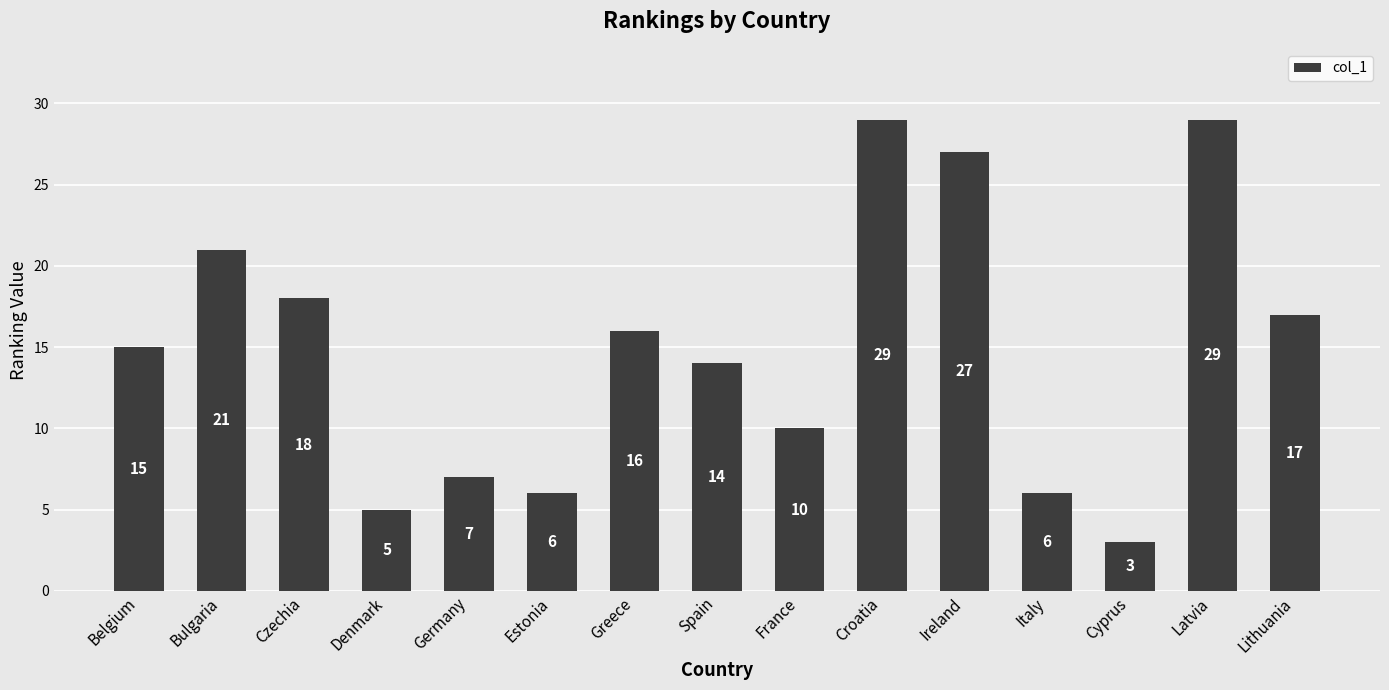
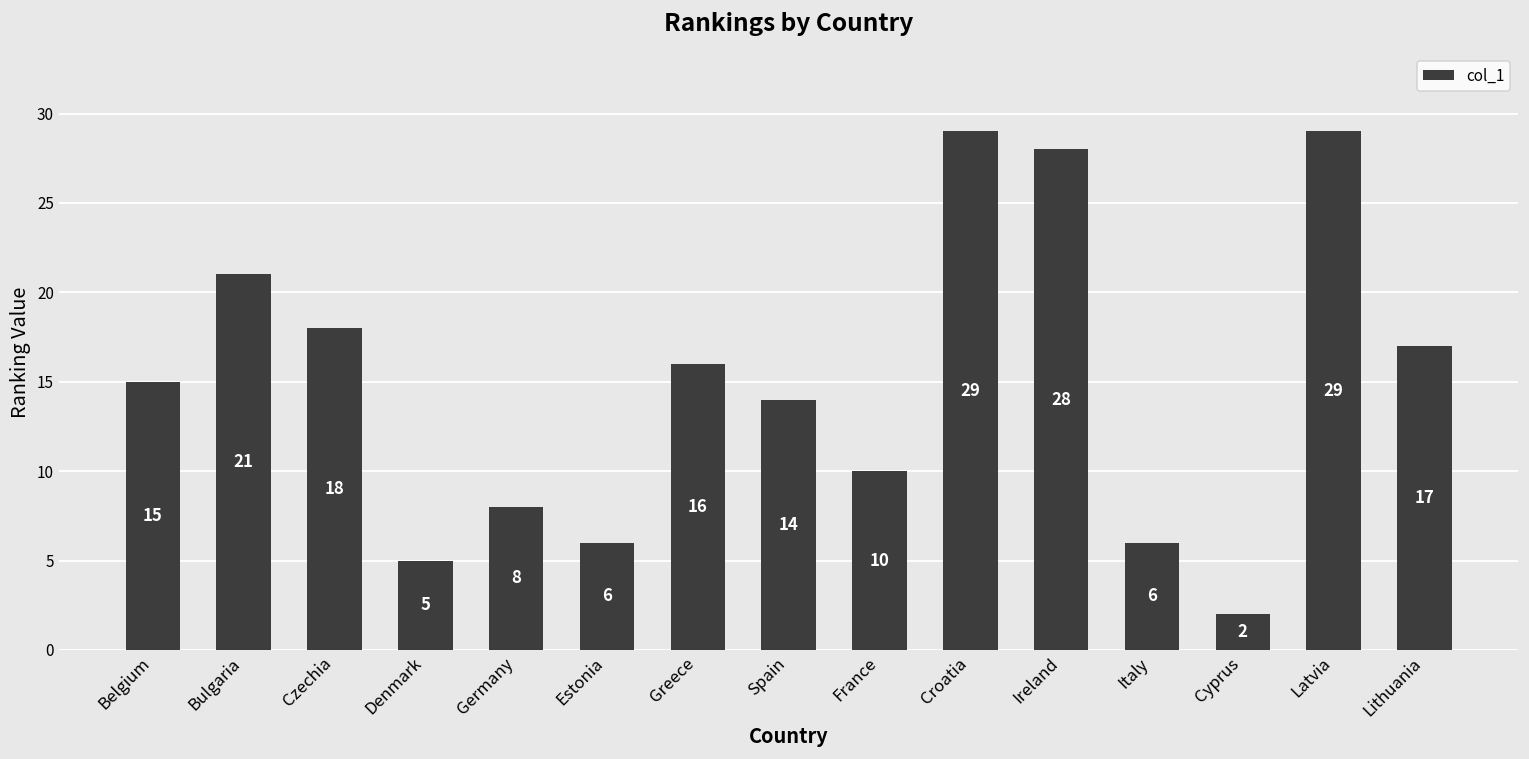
  {
    "Belgium": 15,
    "Bulgaria": 21,
    "Czechia": 18,
    "Denmark": 5,
-   "Germany": 7,
+   "Germany": 8,
    "Estonia": 6,
    "Greece": 16,
    "Spain": 14,
    "France": 10,
    "Croatia": 29,
-   "Ireland": 27,
+   "Ireland": 28,
    "Italy": 6,
-   "Cyprus": 3,
+   "Cyprus": 2,
    "Latvia": 29,
    "Lithuania": 17
  }
